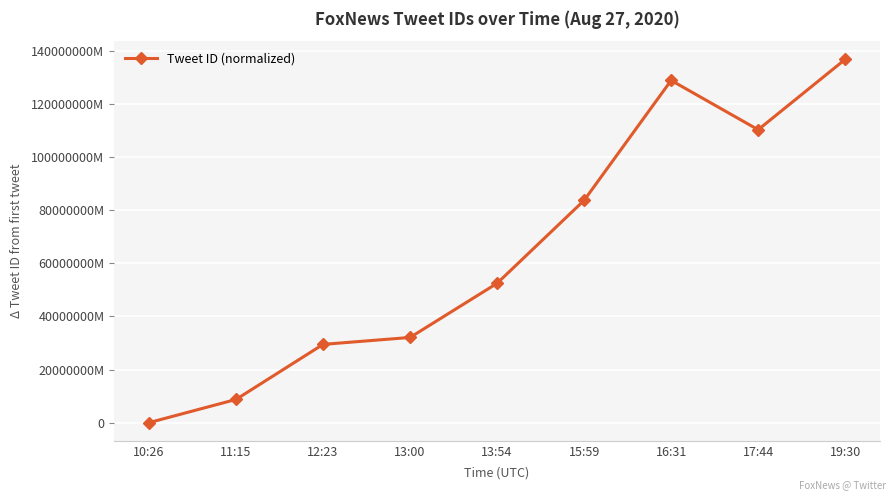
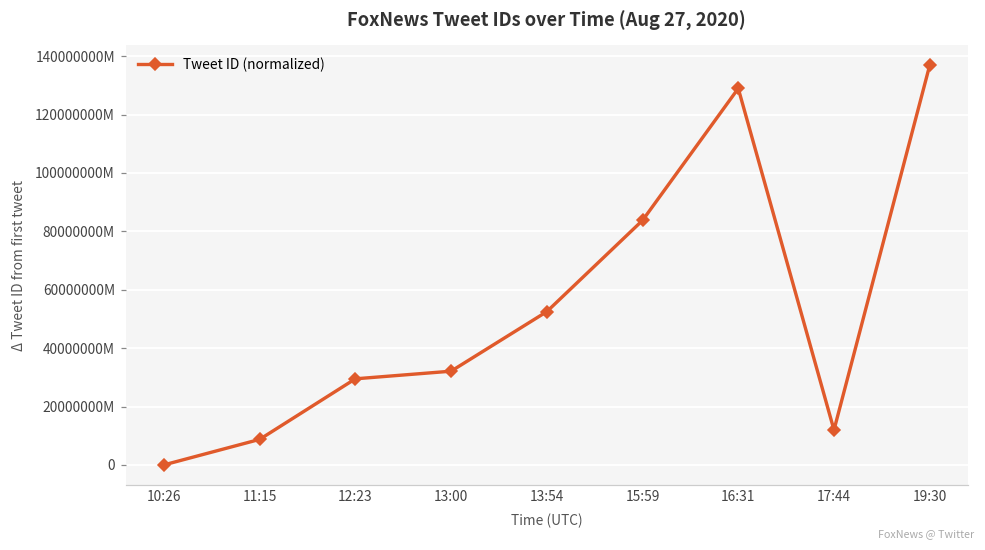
  {
    "10:26": 0,
    "11:15": 9000000000000,
    "12:23": 29000000000000,
    "13:00": 32000000000000,
    "13:54": 52000000000000,
    "15:59": 84000000000000,
    "16:31": 129000000000000,
-   "17:44": 110000000000000,
+   "17:44": 12000000000000,
    "19:30": 137000000000000
  }
